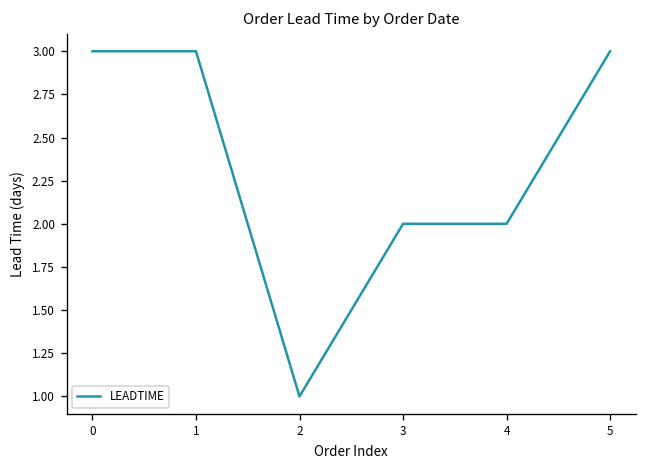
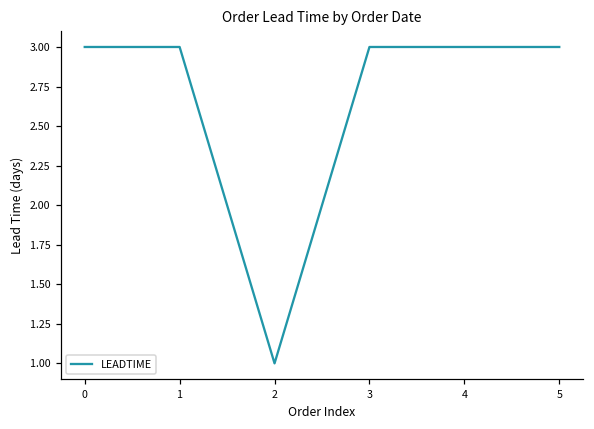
  {
    "0": 3,
    "1": 3,
    "2": 1,
-   "3": 2,
-   "4": 2,
+   "3": 3,
+   "4": 3,
    "5": 3
  }
